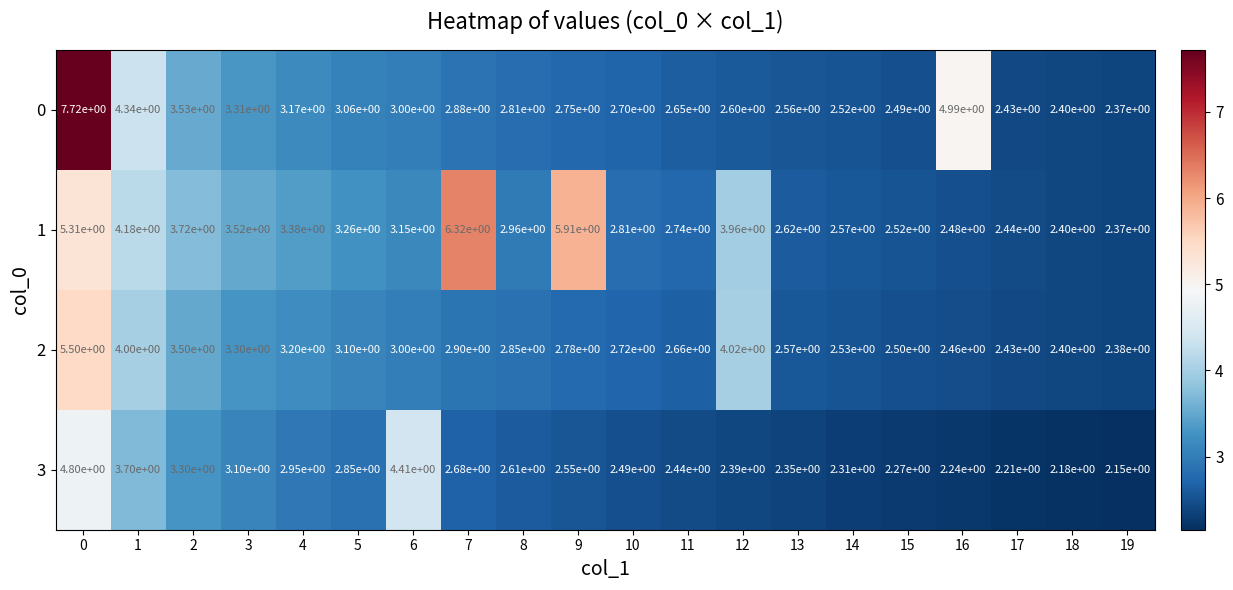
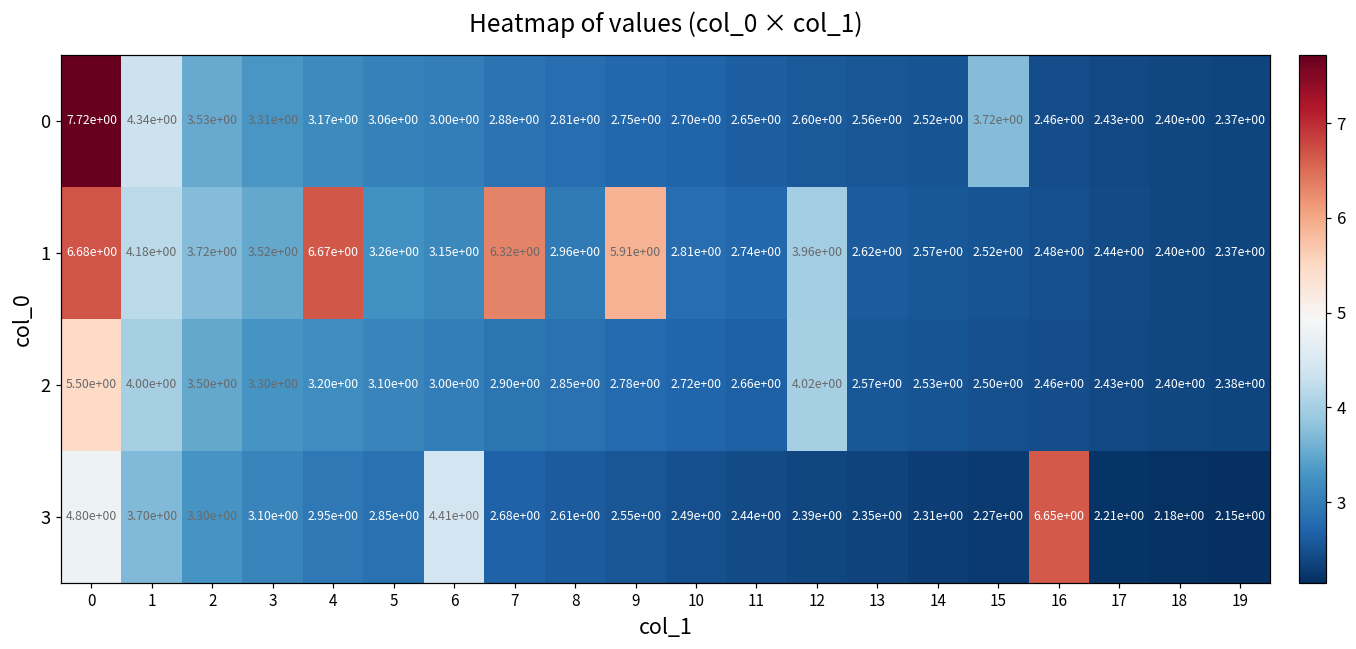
  {
    "0": {
      "0": "7.72e+00",
      "1": "4.34e+00",
      "2": "3.53e+00",
      "3": "3.31e+00",
      "4": "3.17e+00",
      "5": "3.06e+00",
      "6": "3.00e+00",
      "7": "2.88e+00",
      "8": "2.81e+00",
      "9": "2.75e+00",
      "10": "2.70e+00",
      "11": "2.65e+00",
      "12": "2.60e+00",
      "13": "2.56e+00",
      "14": "2.52e+00",
-     "15": "2.49e+00",
-     "16": "4.99e+00",
+     "15": "3.72e+00",
+     "16": "2.46e+00",
      "17": "2.43e+00",
      "18": "2.40e+00",
      "19": "2.37e+00"
    },
    "1": {
-     "0": "5.31e+00",
+     "0": "6.68e+00",
      "1": "4.18e+00",
      "2": "3.72e+00",
      "3": "3.52e+00",
-     "4": "3.38e+00",
+     "4": "6.67e+00",
      "5": "3.26e+00",
      "6": "3.15e+00",
      "7": "6.32e+00",
      "8": "2.96e+00",
      "9": "5.91e+00",
      "10": "2.81e+00",
      "11": "2.74e+00",
      "12": "3.96e+00",
      "13": "2.62e+00",
      "14": "2.57e+00",
      "15": "2.52e+00",
      "16": "2.48e+00",
      "17": "2.44e+00",
      "18": "2.40e+00",
      "19": "2.37e+00"
    },
    "2": {
      "0": "5.50e+00",
      "1": "4.00e+00",
      "2": "3.50e+00",
      "3": "3.30e+00",
      "4": "3.20e+00",
      "5": "3.10e+00",
      "6": "3.00e+00",
      "7": "2.90e+00",
      "8": "2.85e+00",
      "9": "2.78e+00",
      "10": "2.72e+00",
      "11": "2.66e+00",
      "12": "4.02e+00",
      "13": "2.57e+00",
      "14": "2.53e+00",
      "15": "2.50e+00",
      "16": "2.46e+00",
      "17": "2.43e+00",
      "18": "2.40e+00",
      "19": "2.38e+00"
    },
    "3": {
      "0": "4.80e+00",
      "1": "3.70e+00",
      "2": "3.30e+00",
      "3": "3.10e+00",
      "4": "2.95e+00",
      "5": "2.85e+00",
      "6": "4.41e+00",
      "7": "2.68e+00",
      "8": "2.61e+00",
      "9": "2.55e+00",
      "10": "2.49e+00",
      "11": "2.44e+00",
      "12": "2.39e+00",
      "13": "2.35e+00",
      "14": "2.31e+00",
      "15": "2.27e+00",
-     "16": "2.24e+00",
+     "16": "6.65e+00",
      "17": "2.21e+00",
      "18": "2.18e+00",
      "19": "2.15e+00"
    }
  }
